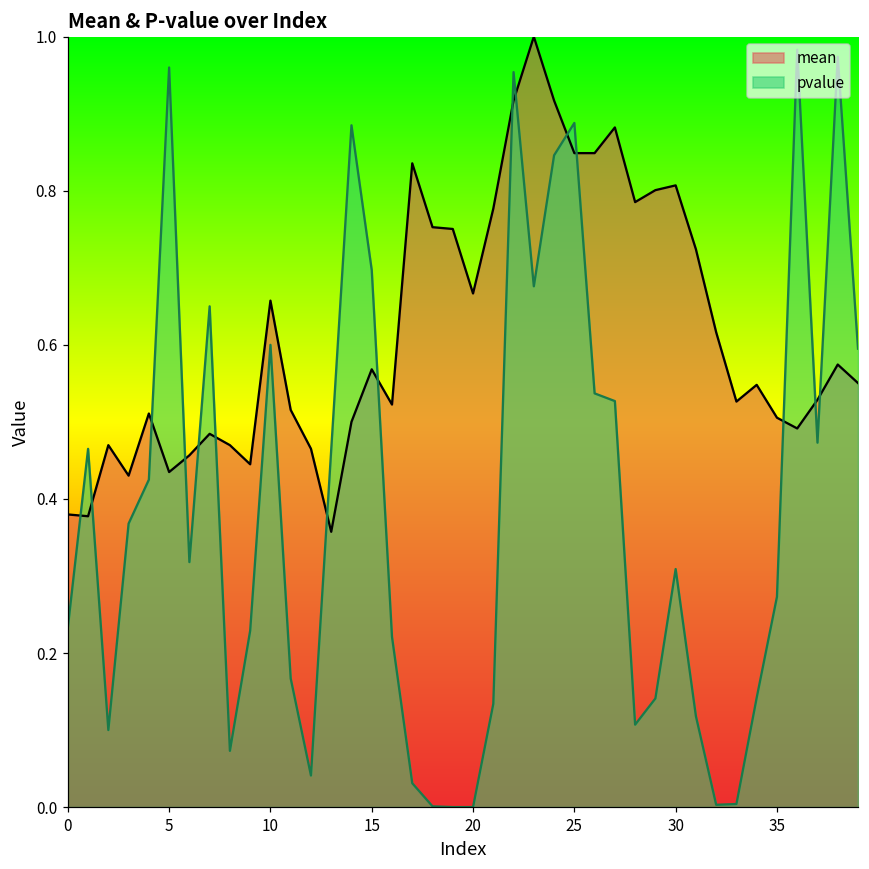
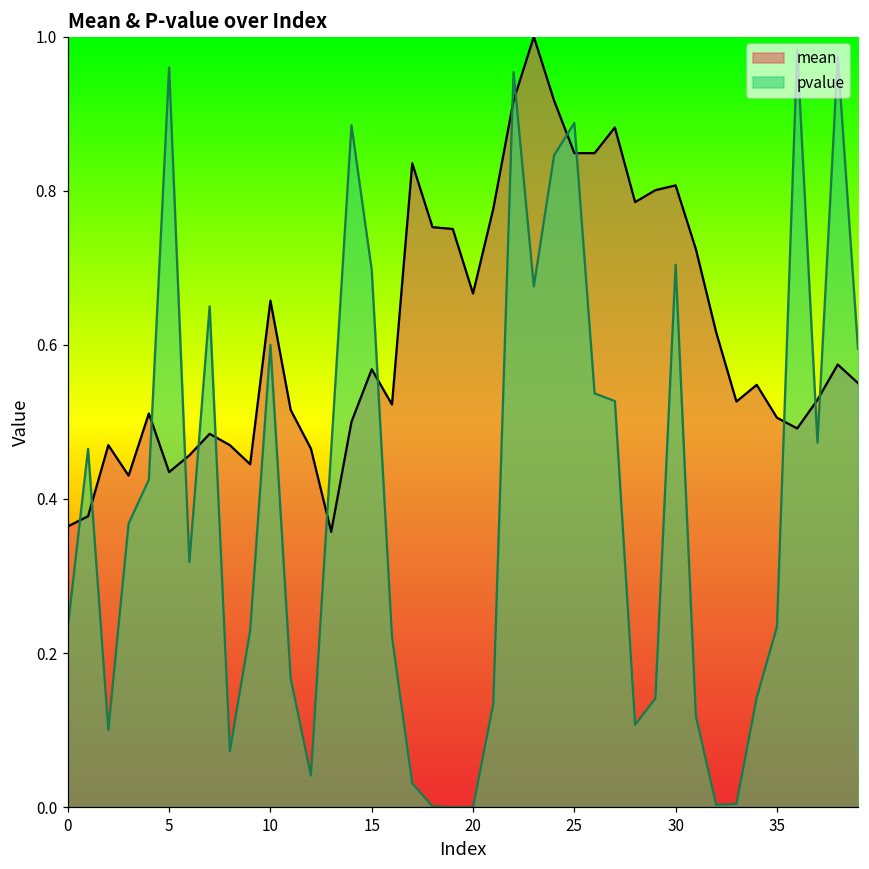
  {
    "mean": {
-     "0": 0.38,
+     "0": 0.36,
      "5": 0.43,
      "10": 0.66,
      "15": 0.57,
      "20": 0.67,
      "25": 0.85,
      "30": 0.81,
      "35": 0.51
    },
    "pvalue": {
      "0": 0.23,
      "5": 0.96,
      "10": 0.60,
      "15": 0.70,
      "20": 0.00,
      "25": 0.89,
-     "30": 0.31,
-     "35": 0.27
+     "30": 0.70,
+     "35": 0.23
    }
  }
